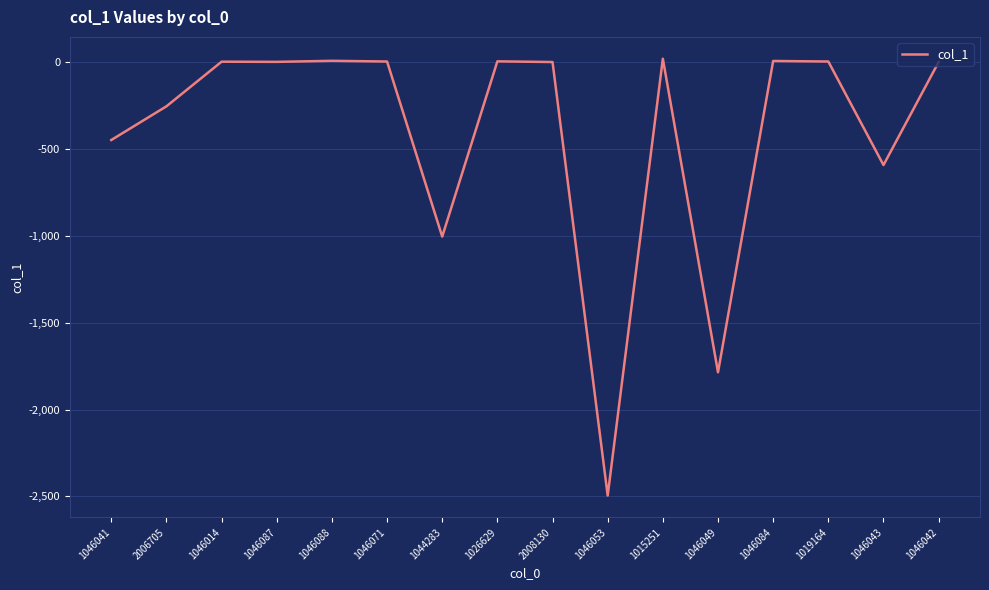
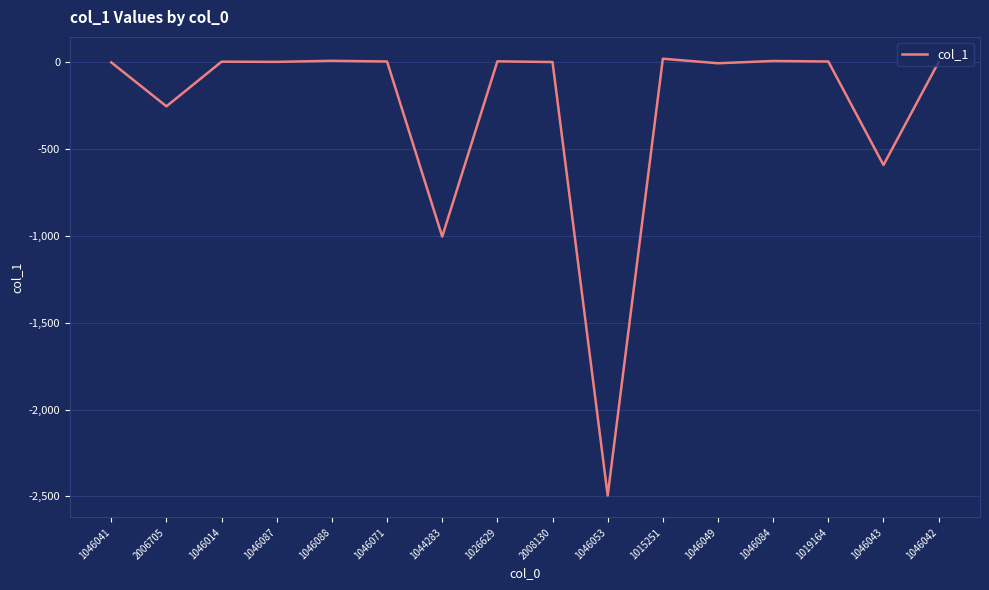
  {
-   "1046041": "-450",
+   "1046041": "0",
    "2006705": "-250",
    "1046014": "0",
    "1046087": "0",
    "1046088": "10",
    "1046071": "0",
    "1044283": "-1,000",
    "1026629": "10",
    "2008130": "0",
    "1046053": "-2,500",
    "1015251": "20",
-   "1046049": "-1,790",
+   "1046049": "-10",
    "1046084": "10",
    "1019164": "0",
    "1046043": "-590"
  }
